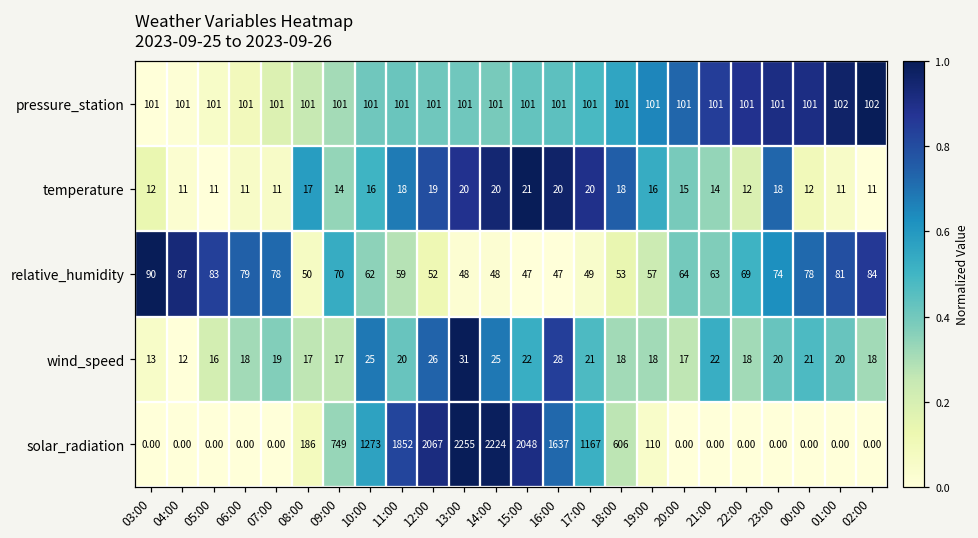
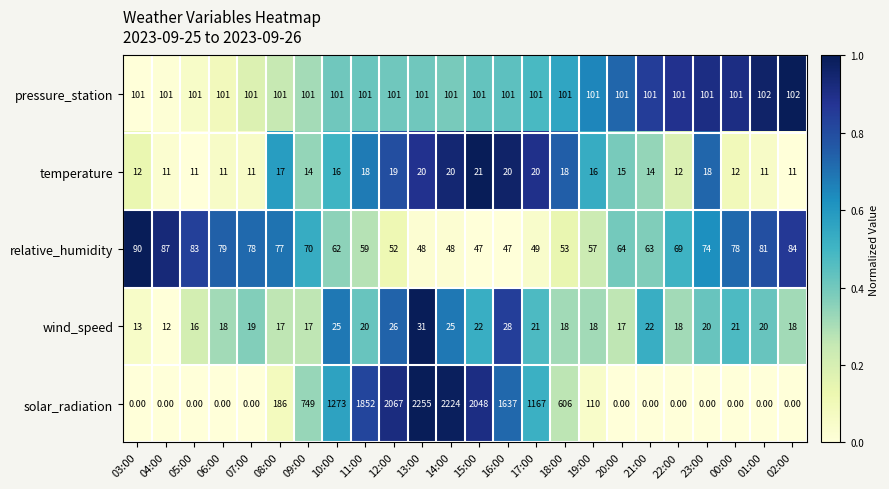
  {
    "pressure_station": {
      "03:00": 101,
      "04:00": 101,
      "05:00": 101,
      "06:00": 101,
      "07:00": 101,
      "08:00": 101,
      "09:00": 101,
      "10:00": 101,
      "11:00": 101,
      "12:00": 101,
      "13:00": 101,
      "14:00": 101,
      "15:00": 101,
      "16:00": 101,
      "17:00": 101,
      "18:00": 101,
      "19:00": 101,
      "20:00": 101,
      "21:00": 101,
      "22:00": 101,
      "23:00": 101,
      "00:00": 101,
      "01:00": 102,
      "02:00": 102
    },
    "temperature": {
      "03:00": 12,
      "04:00": 11,
      "05:00": 11,
      "06:00": 11,
      "07:00": 11,
      "08:00": 17,
      "09:00": 14,
      "10:00": 16,
      "11:00": 18,
      "12:00": 19,
      "13:00": 20,
      "14:00": 20,
      "15:00": 21,
      "16:00": 20,
      "17:00": 20,
      "18:00": 18,
      "19:00": 16,
      "20:00": 15,
      "21:00": 14,
      "22:00": 12,
      "23:00": 18,
      "00:00": 12,
      "01:00": 11,
      "02:00": 11
    },
    "relative_humidity": {
      "03:00": 90,
      "04:00": 87,
      "05:00": 83,
      "06:00": 79,
      "07:00": 78,
-     "08:00": 50,
+     "08:00": 77,
      "09:00": 70,
      "10:00": 62,
      "11:00": 59,
      "12:00": 52,
      "13:00": 48,
      "14:00": 48,
      "15:00": 47,
      "16:00": 47,
      "17:00": 49,
      "18:00": 53,
      "19:00": 57,
      "20:00": 64,
      "21:00": 63,
      "22:00": 69,
      "23:00": 74,
      "00:00": 78,
      "01:00": 81,
      "02:00": 84
    },
    "wind_speed": {
      "03:00": 13,
      "04:00": 12,
      "05:00": 16,
      "06:00": 18,
      "07:00": 19,
      "08:00": 17,
      "09:00": 17,
      "10:00": 25,
      "11:00": 20,
      "12:00": 26,
      "13:00": 31,
      "14:00": 25,
      "15:00": 22,
      "16:00": 28,
      "17:00": 21,
      "18:00": 18,
      "19:00": 18,
      "20:00": 17,
      "21:00": 22,
      "22:00": 18,
      "23:00": 20,
      "00:00": 21,
      "01:00": 20,
      "02:00": 18
    },
    "solar_radiation": {
      "03:00": 0.00,
      "04:00": 0.00,
      "05:00": 0.00,
      "06:00": 0.00,
      "07:00": 0.00,
      "08:00": 186,
      "09:00": 749,
      "10:00": 1273,
      "11:00": 1852,
      "12:00": 2067,
      "13:00": 2255,
      "14:00": 2224,
      "15:00": 2048,
      "16:00": 1637,
      "17:00": 1167,
      "18:00": 606,
      "19:00": 110,
      "20:00": 0.00,
      "21:00": 0.00,
      "22:00": 0.00,
      "23:00": 0.00,
      "00:00": 0.00,
      "01:00": 0.00,
      "02:00": 0.00
    }
  }
